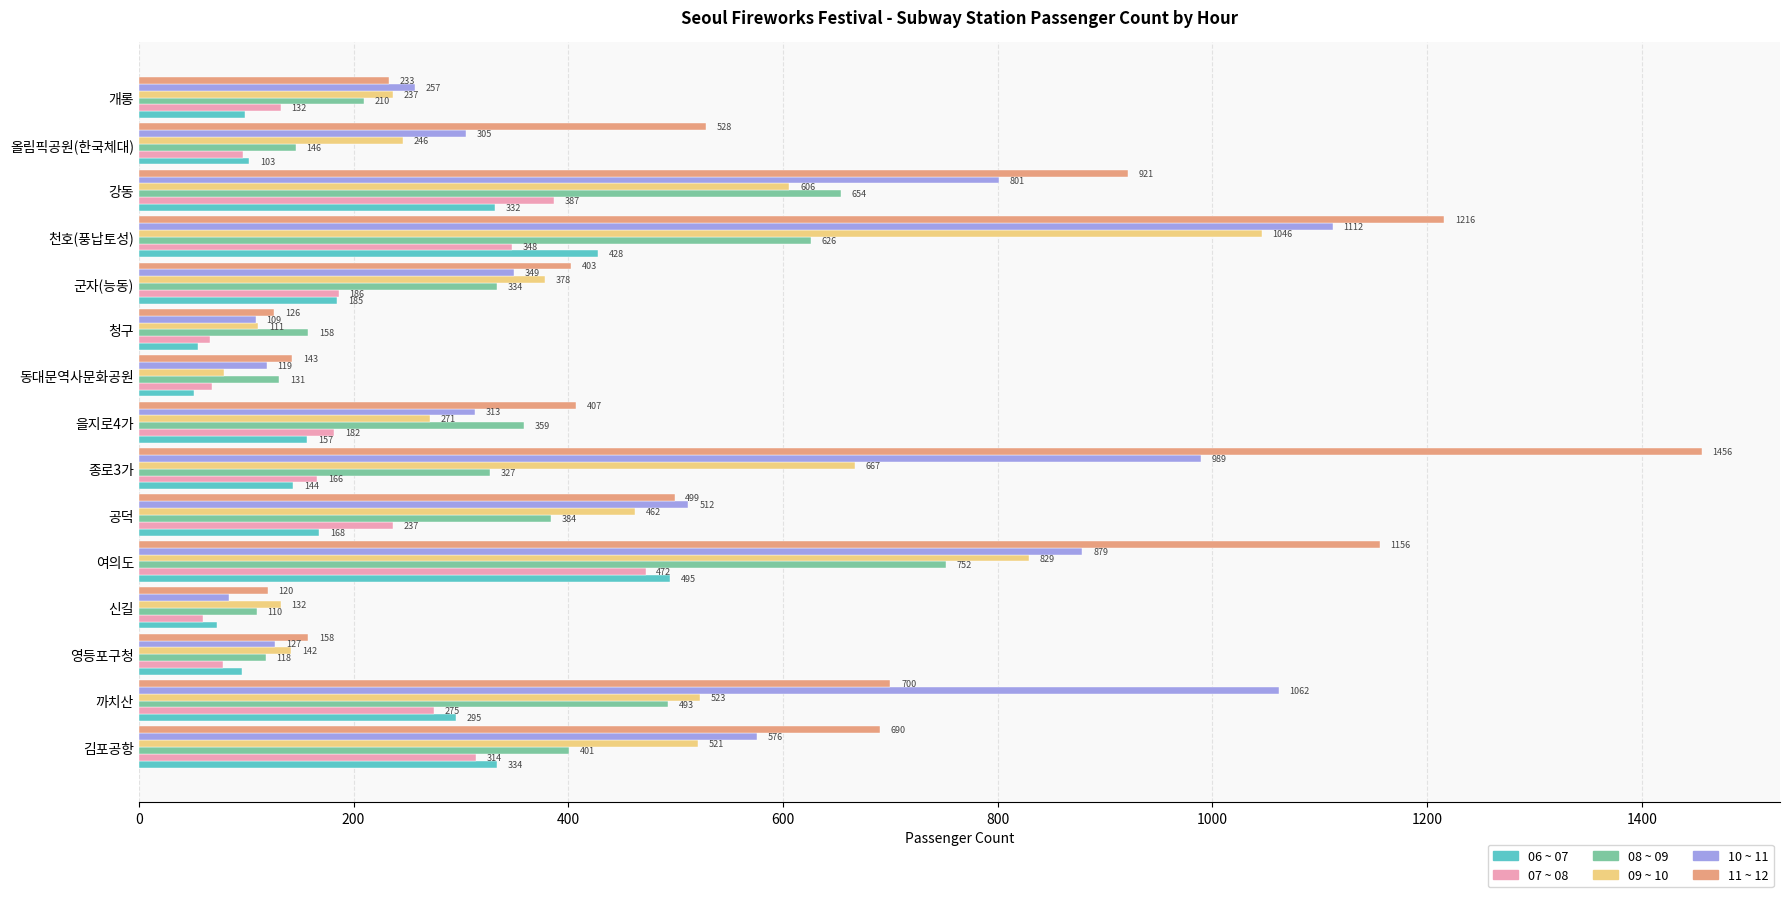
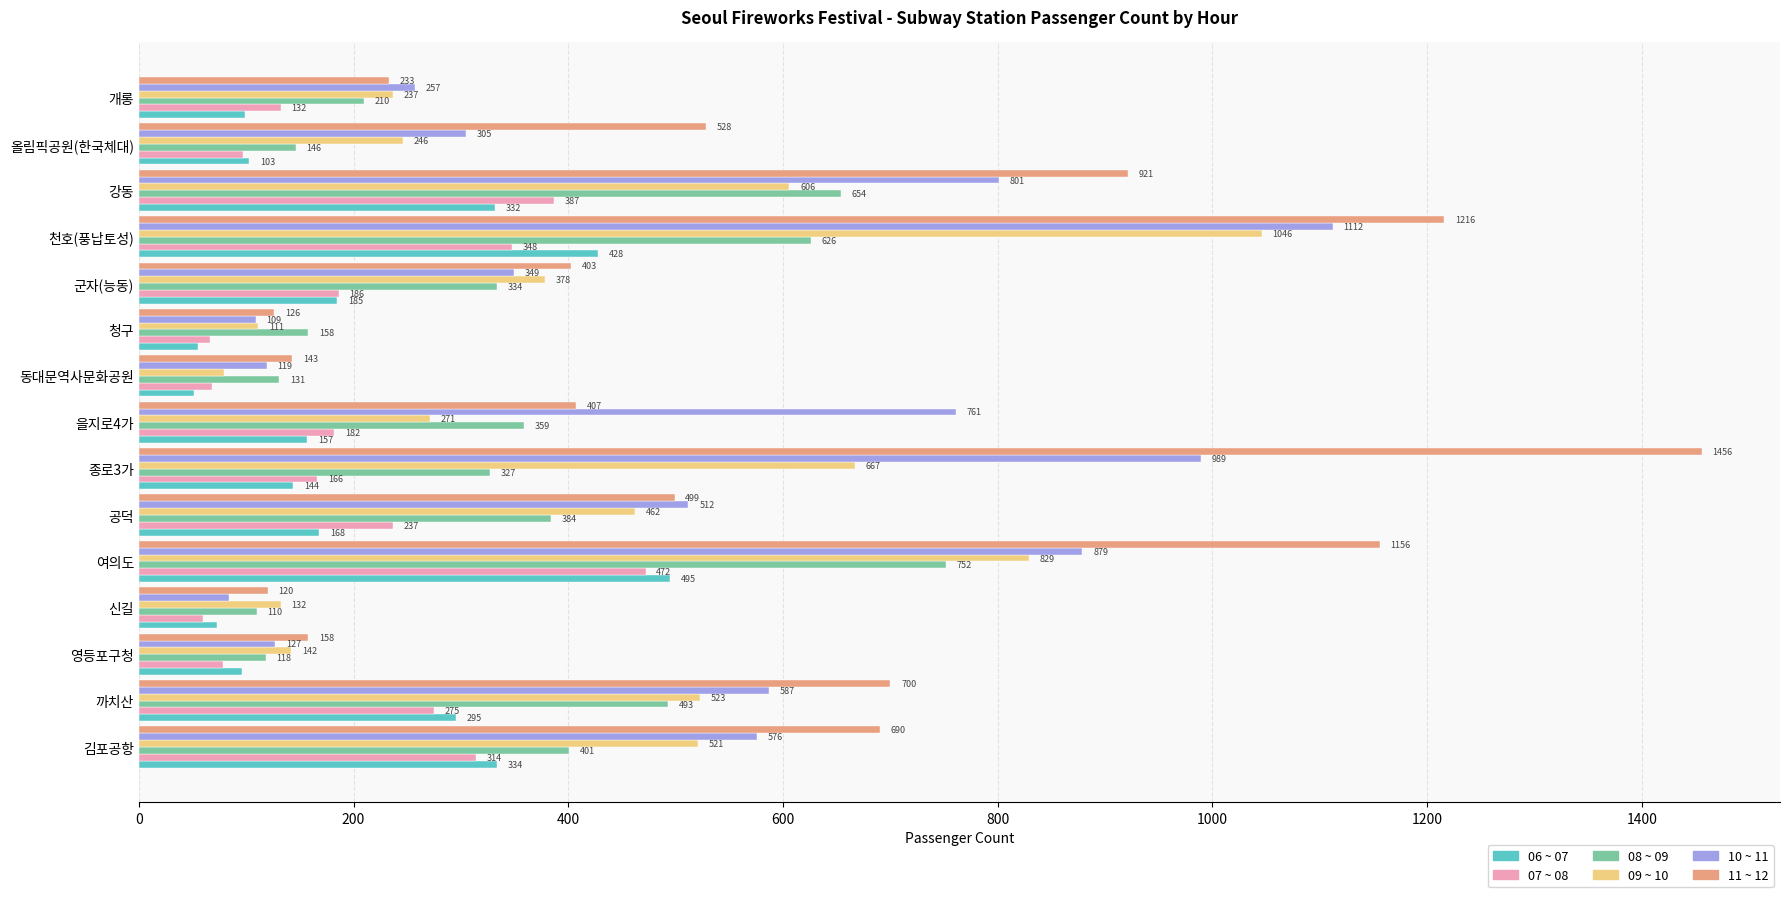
  {
    "10 ~ 11": {
      "개롱": 257,
      "올림픽공원(한국체대)": 305,
      "강동": 801,
      "천호(풍납토성)": 1112,
      "군자(능동)": 349,
      "동대문역사문화공원": 119,
-     "을지로4가": 313,
+     "을지로4가": 761,
      "종로3가": 989,
      "공덕": 512,
      "여의도": 879,
      "영등포구청": 127,
-     "까치산": 1062,
+     "까치산": 587,
      "김포공항": 576
    }
  }
